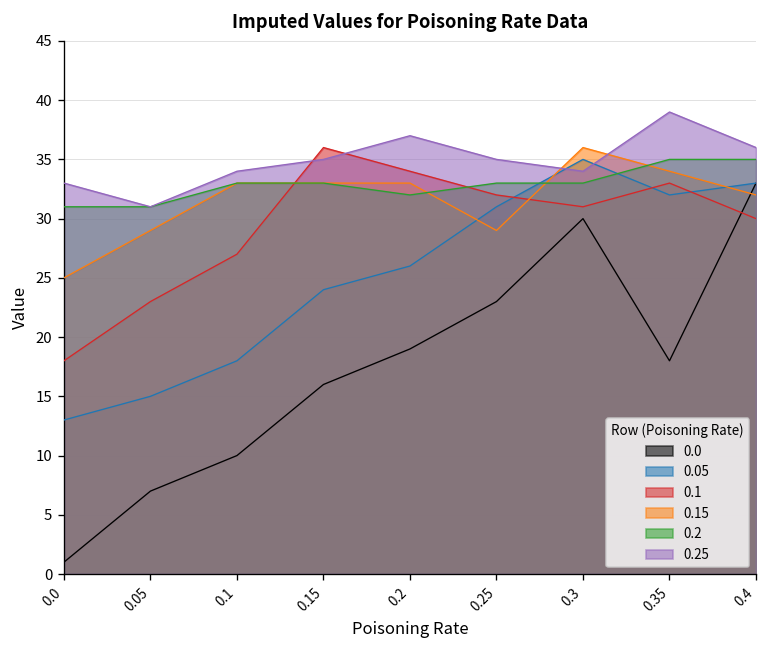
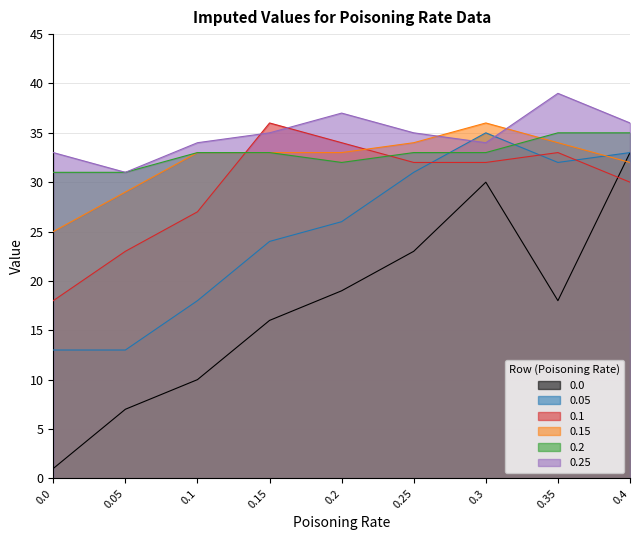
  {
    "0.0": {
      "0.0": 1,
      "0.05": 7,
      "0.1": 10,
      "0.15": 16,
      "0.2": 19,
      "0.25": 23,
      "0.3": 30,
      "0.35": 18
    },
    "0.05": {
      "0.0": 13,
-     "0.05": 15,
+     "0.05": 13,
      "0.1": 18,
      "0.15": 24,
      "0.2": 26,
      "0.25": 31,
      "0.3": 35,
      "0.35": 32
    },
    "0.1": {
      "0.0": 18,
      "0.05": 23,
      "0.1": 27,
      "0.15": 36,
      "0.2": 34,
      "0.25": 32,
-     "0.3": 31,
+     "0.3": 32,
      "0.35": 33,
      "0.4": 30
    },
    "0.15": {
      "0.0": 25,
      "0.05": 29,
      "0.2": 33,
-     "0.25": 29,
+     "0.25": 34,
      "0.3": 36,
      "0.35": 34,
      "0.4": 32
    },
    "0.2": {
      "0.0": 31,
      "0.2": 32,
      "0.25": 33,
      "0.3": 33,
      "0.35": 35,
      "0.4": 35
    },
    "0.25": {
      "0.0": 33,
      "0.1": 34,
      "0.15": 35,
      "0.2": 37,
      "0.25": 35,
      "0.3": 34,
      "0.35": 39,
      "0.4": 36
    }
  }
